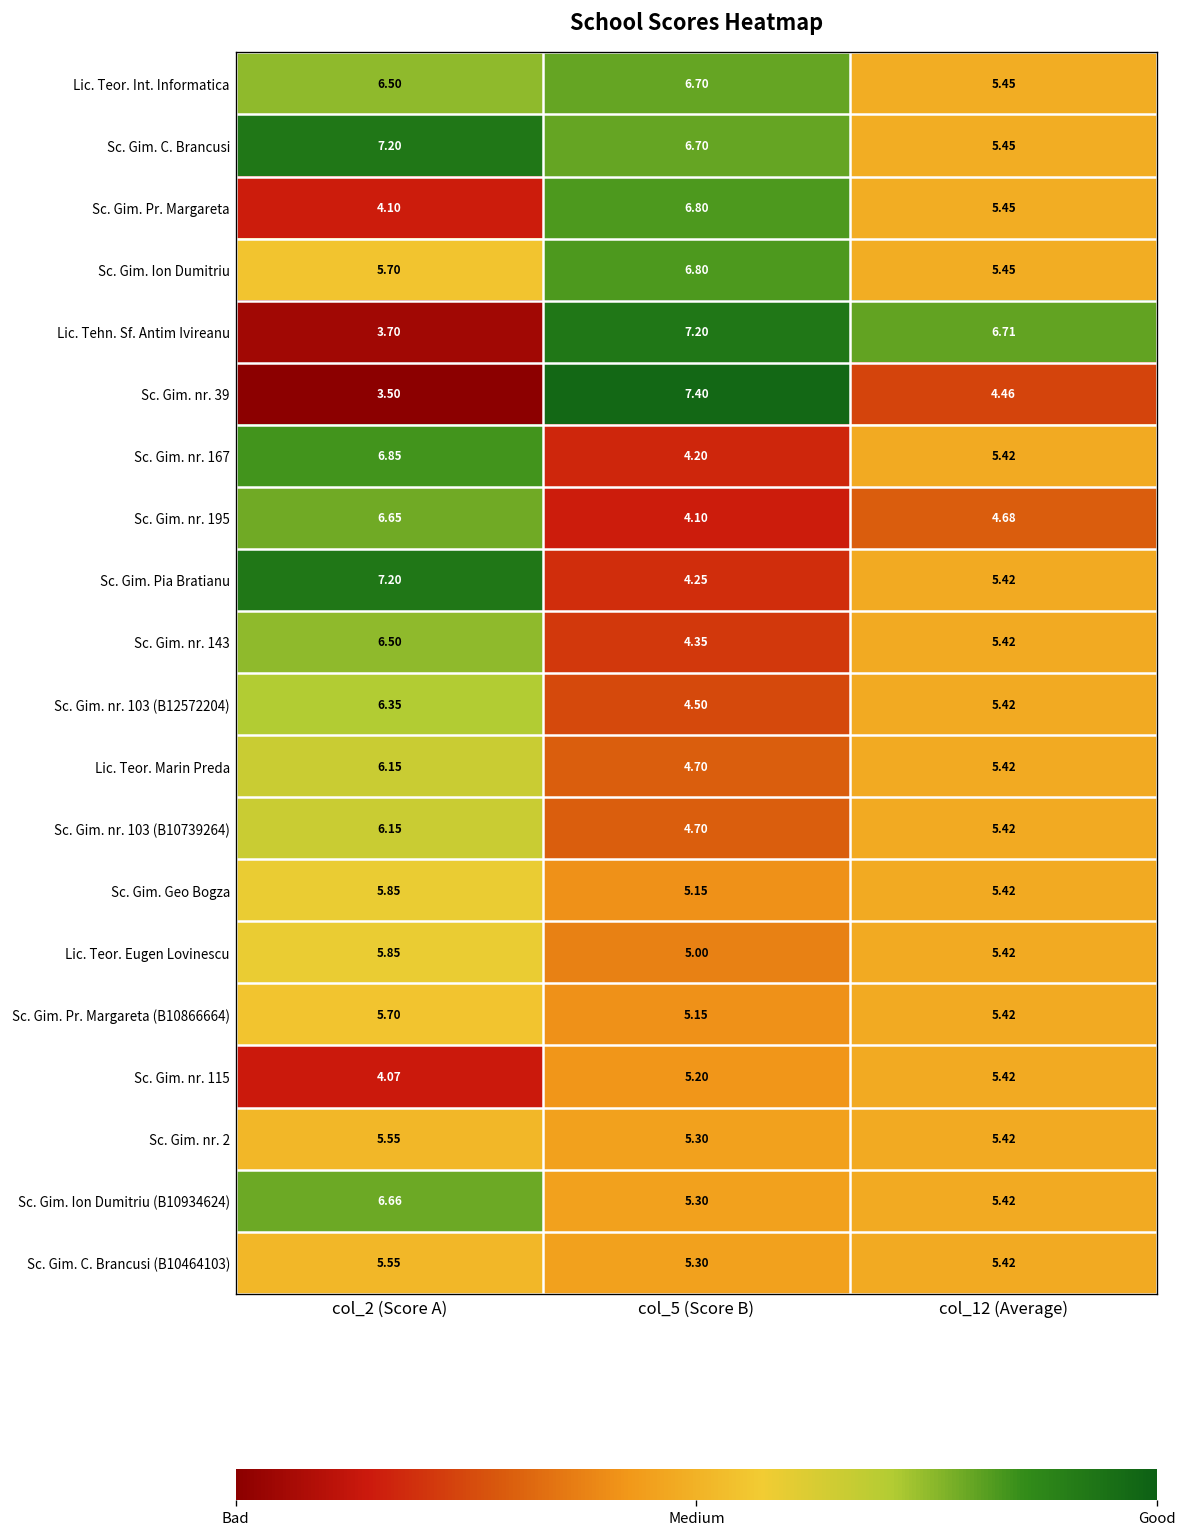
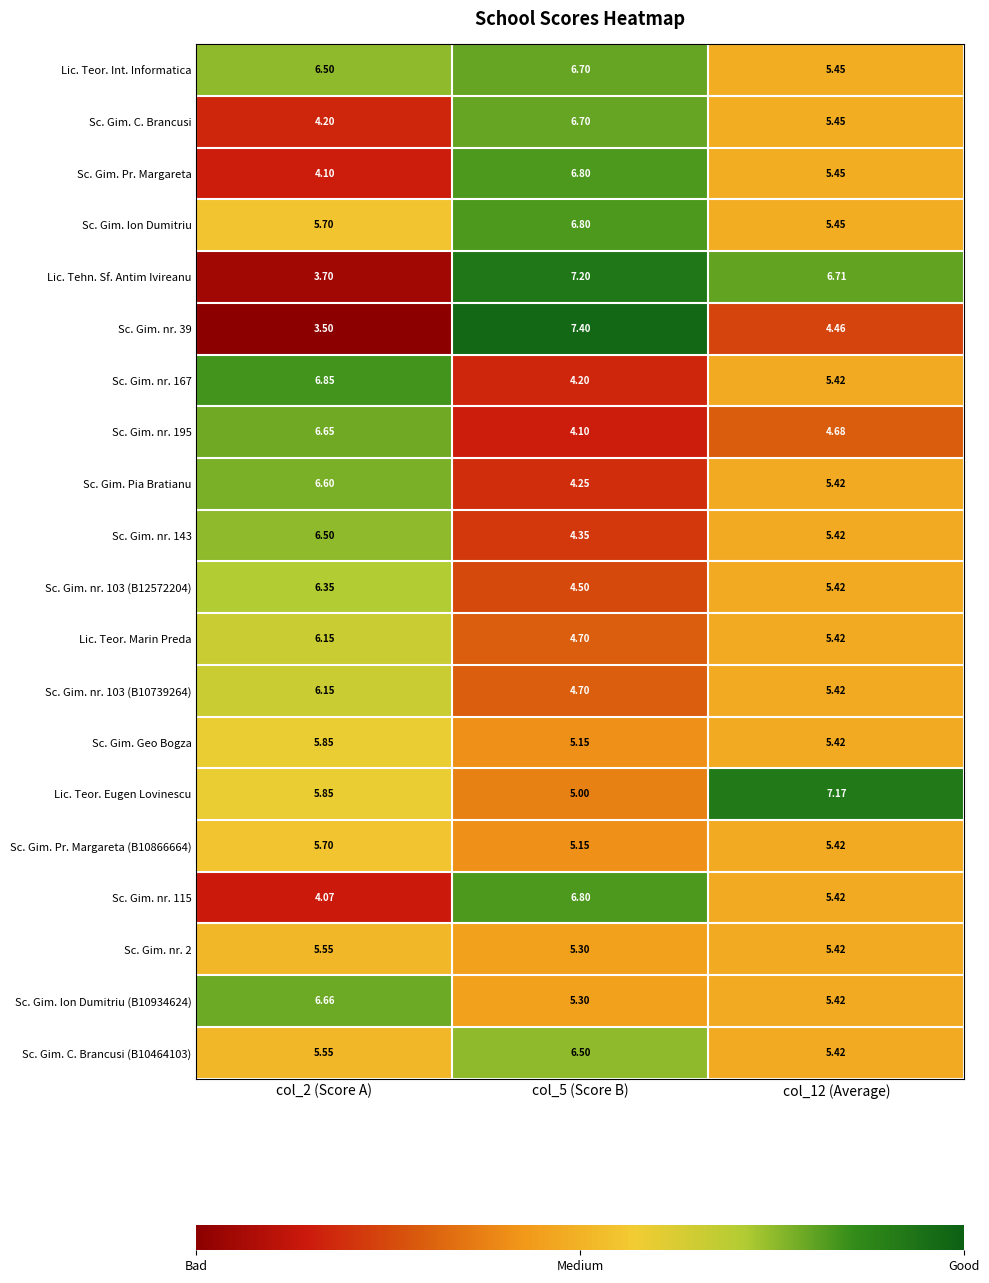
  {
    "Lic. Teor. Int. Informatica": {
      "col_2 (Score A)": 6.50,
      "col_5 (Score B)": 6.70,
      "col_12 (Average)": 5.45
    },
    "Sc. Gim. C. Brancusi": {
-     "col_2 (Score A)": 7.20,
+     "col_2 (Score A)": 4.20,
      "col_5 (Score B)": 6.70,
      "col_12 (Average)": 5.45
    },
    "Sc. Gim. Pr. Margareta": {
      "col_2 (Score A)": 4.10,
      "col_5 (Score B)": 6.80,
      "col_12 (Average)": 5.45
    },
    "Sc. Gim. Ion Dumitriu": {
      "col_2 (Score A)": 5.70,
      "col_5 (Score B)": 6.80,
      "col_12 (Average)": 5.45
    },
    "Lic. Tehn. Sf. Antim Ivireanu": {
      "col_2 (Score A)": 3.70,
      "col_5 (Score B)": 7.20,
      "col_12 (Average)": 6.71
    },
    "Sc. Gim. nr. 39": {
      "col_2 (Score A)": 3.50,
      "col_5 (Score B)": 7.40,
      "col_12 (Average)": 4.46
    },
    "Sc. Gim. nr. 167": {
      "col_2 (Score A)": 6.85,
      "col_5 (Score B)": 4.20,
      "col_12 (Average)": 5.42
    },
    "Sc. Gim. nr. 195": {
      "col_2 (Score A)": 6.65,
      "col_5 (Score B)": 4.10,
      "col_12 (Average)": 4.68
    },
    "Sc. Gim. Pia Bratianu": {
-     "col_2 (Score A)": 7.20,
+     "col_2 (Score A)": 6.60,
      "col_5 (Score B)": 4.25,
      "col_12 (Average)": 5.42
    },
    "Sc. Gim. nr. 143": {
      "col_2 (Score A)": 6.50,
      "col_5 (Score B)": 4.35,
      "col_12 (Average)": 5.42
    },
    "Sc. Gim. nr. 103 (B12572204)": {
      "col_2 (Score A)": 6.35,
      "col_5 (Score B)": 4.50,
      "col_12 (Average)": 5.42
    },
    "Lic. Teor. Marin Preda": {
      "col_2 (Score A)": 6.15,
      "col_5 (Score B)": 4.70,
      "col_12 (Average)": 5.42
    },
    "Sc. Gim. nr. 103 (B10739264)": {
      "col_2 (Score A)": 6.15,
      "col_5 (Score B)": 4.70,
      "col_12 (Average)": 5.42
    },
    "Sc. Gim. Geo Bogza": {
      "col_2 (Score A)": 5.85,
      "col_5 (Score B)": 5.15,
      "col_12 (Average)": 5.42
    },
    "Lic. Teor. Eugen Lovinescu": {
      "col_2 (Score A)": 5.85,
      "col_5 (Score B)": 5.00,
-     "col_12 (Average)": 5.42
+     "col_12 (Average)": 7.17
    },
    "Sc. Gim. Pr. Margareta (B10866664)": {
      "col_2 (Score A)": 5.70,
      "col_5 (Score B)": 5.15,
      "col_12 (Average)": 5.42
    },
    "Sc. Gim. nr. 115": {
      "col_2 (Score A)": 4.07,
-     "col_5 (Score B)": 5.20,
+     "col_5 (Score B)": 6.80,
      "col_12 (Average)": 5.42
    },
    "Sc. Gim. nr. 2": {
      "col_2 (Score A)": 5.55,
      "col_5 (Score B)": 5.30,
      "col_12 (Average)": 5.42
    },
    "Sc. Gim. Ion Dumitriu (B10934624)": {
      "col_2 (Score A)": 6.66,
      "col_5 (Score B)": 5.30,
      "col_12 (Average)": 5.42
    },
    "Sc. Gim. C. Brancusi (B10464103)": {
      "col_2 (Score A)": 5.55,
-     "col_5 (Score B)": 5.30,
+     "col_5 (Score B)": 6.50,
      "col_12 (Average)": 5.42
    }
  }
